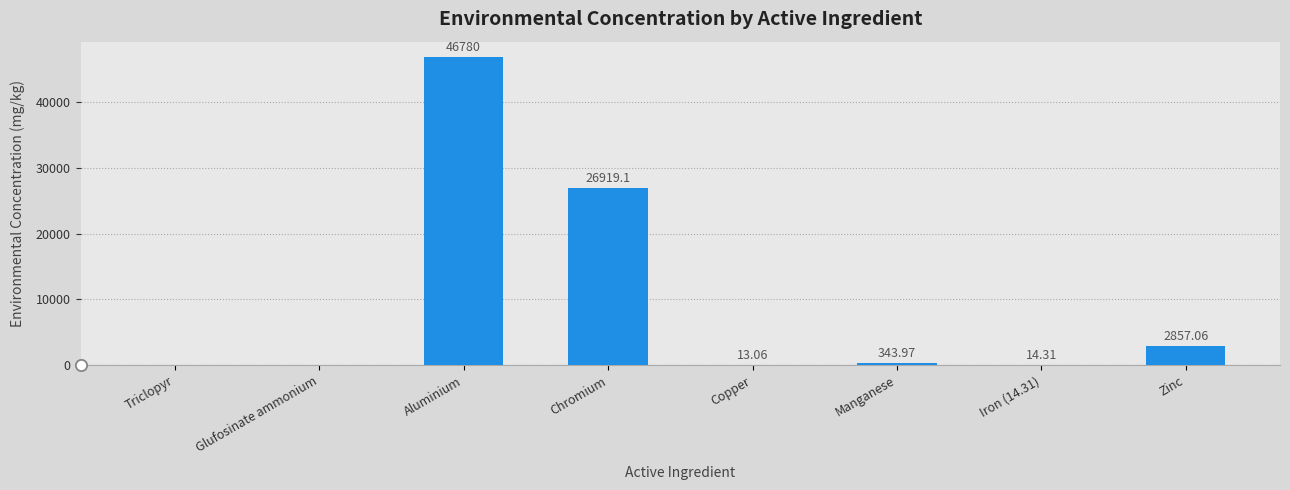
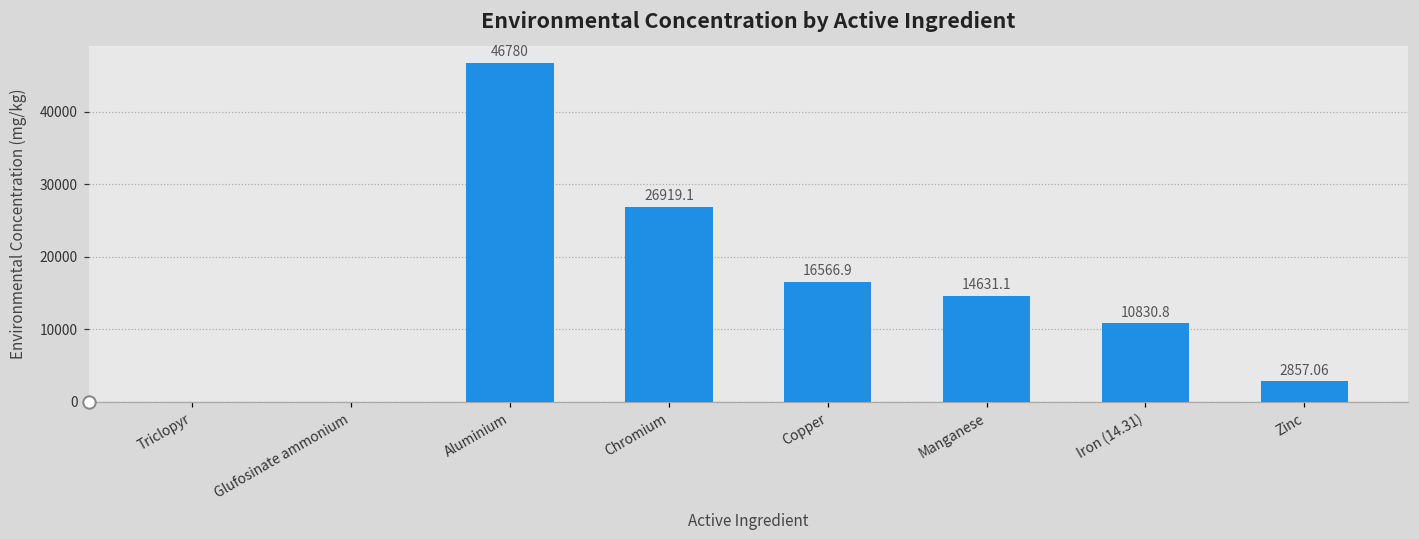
  {
    "Aluminium": 46780,
    "Chromium": 26919.1,
-   "Copper": 13.06,
-   "Manganese": 343.97,
-   "Iron (14.31)": 14.31,
+   "Copper": 16566.9,
+   "Manganese": 14631.1,
+   "Iron (14.31)": 10830.8,
    "Zinc": 2857.06
  }
